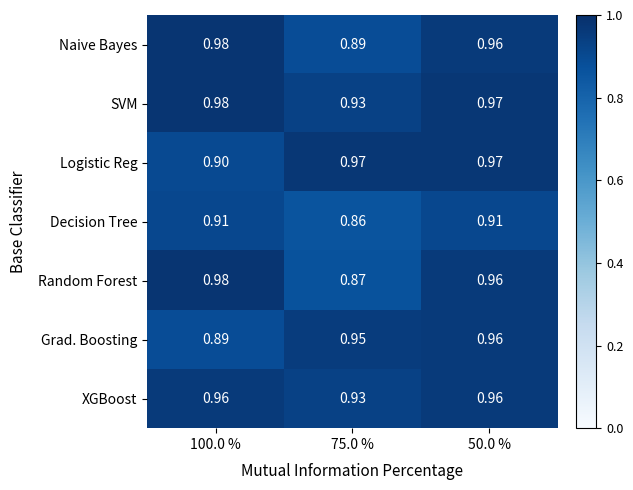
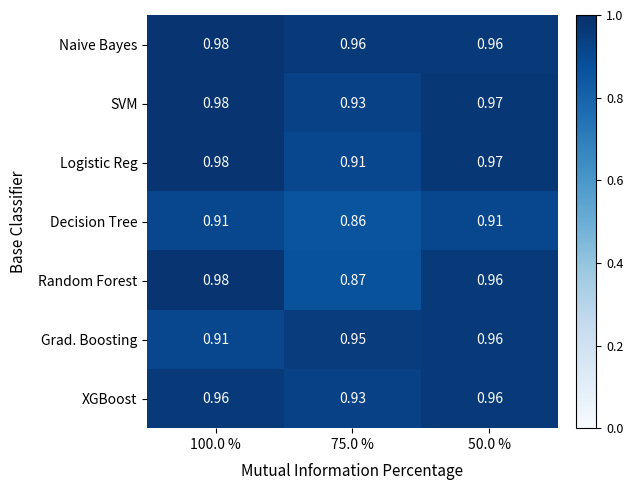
  {
    "Naive Bayes": {
      "100.0 %": 0.98,
-     "75.0 %": 0.89,
+     "75.0 %": 0.96,
      "50.0 %": 0.96
    },
    "SVM": {
      "100.0 %": 0.98,
      "75.0 %": 0.93,
      "50.0 %": 0.97
    },
    "Logistic Reg": {
-     "100.0 %": 0.90,
-     "75.0 %": 0.97,
+     "100.0 %": 0.98,
+     "75.0 %": 0.91,
      "50.0 %": 0.97
    },
    "Decision Tree": {
      "100.0 %": 0.91,
      "75.0 %": 0.86,
      "50.0 %": 0.91
    },
    "Random Forest": {
      "100.0 %": 0.98,
      "75.0 %": 0.87,
      "50.0 %": 0.96
    },
    "Grad. Boosting": {
-     "100.0 %": 0.89,
+     "100.0 %": 0.91,
      "75.0 %": 0.95,
      "50.0 %": 0.96
    },
    "XGBoost": {
      "100.0 %": 0.96,
      "75.0 %": 0.93,
      "50.0 %": 0.96
    }
  }
